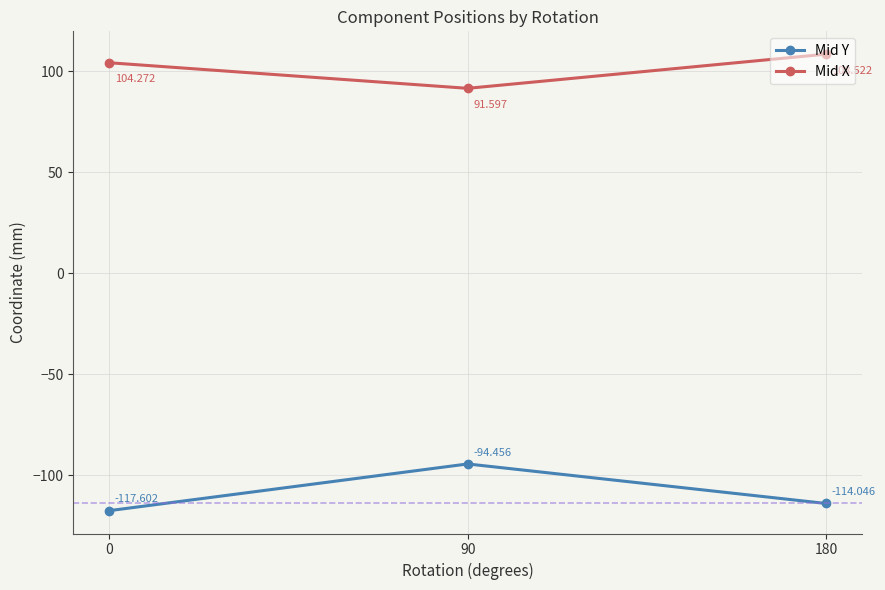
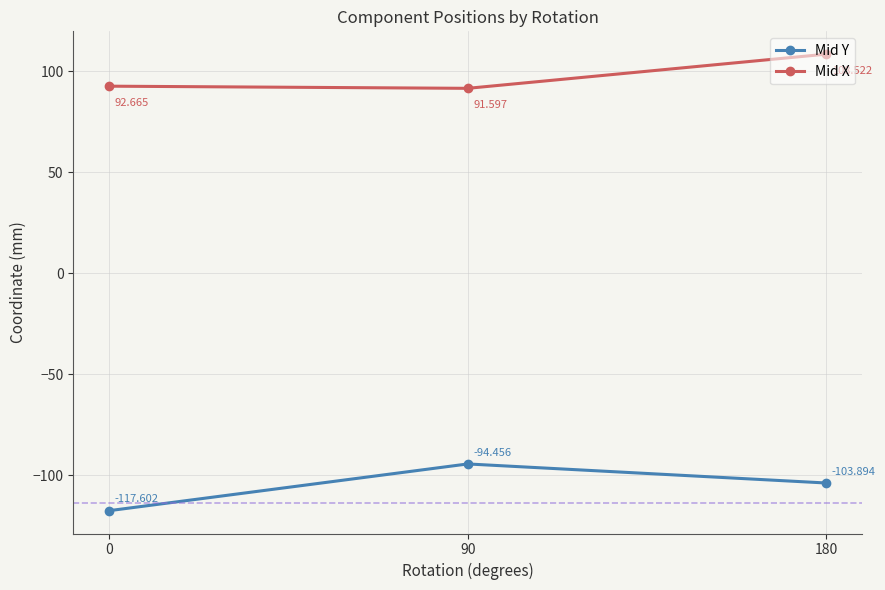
  {
    "Mid Y": {
      "0": -117.602,
      "90": -94.456,
-     "180": -114.046
+     "180": -103.894
    },
    "Mid X": {
-     "0": 104.272,
+     "0": 92.665,
      "90": 91.597
    }
  }
